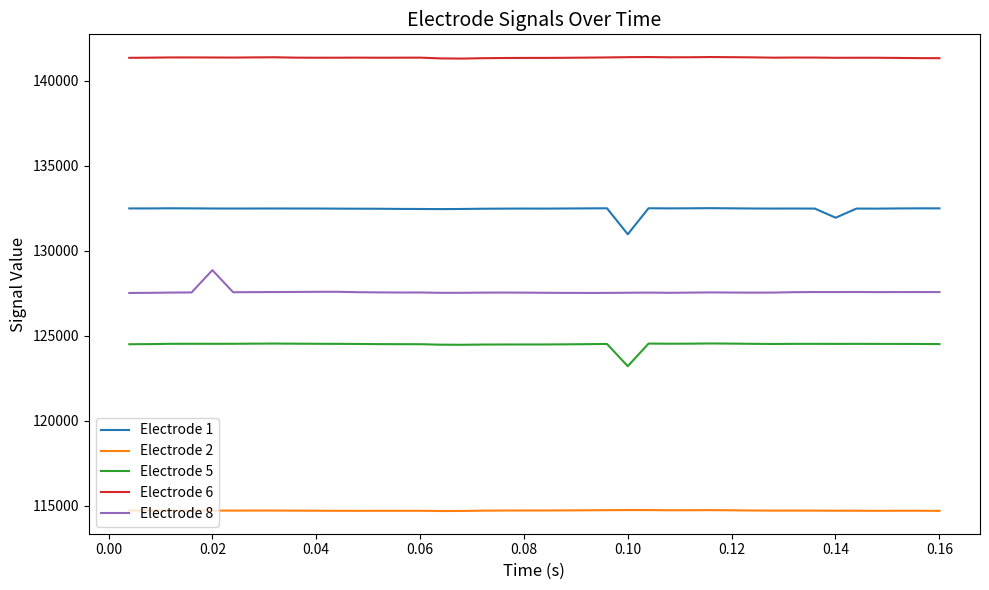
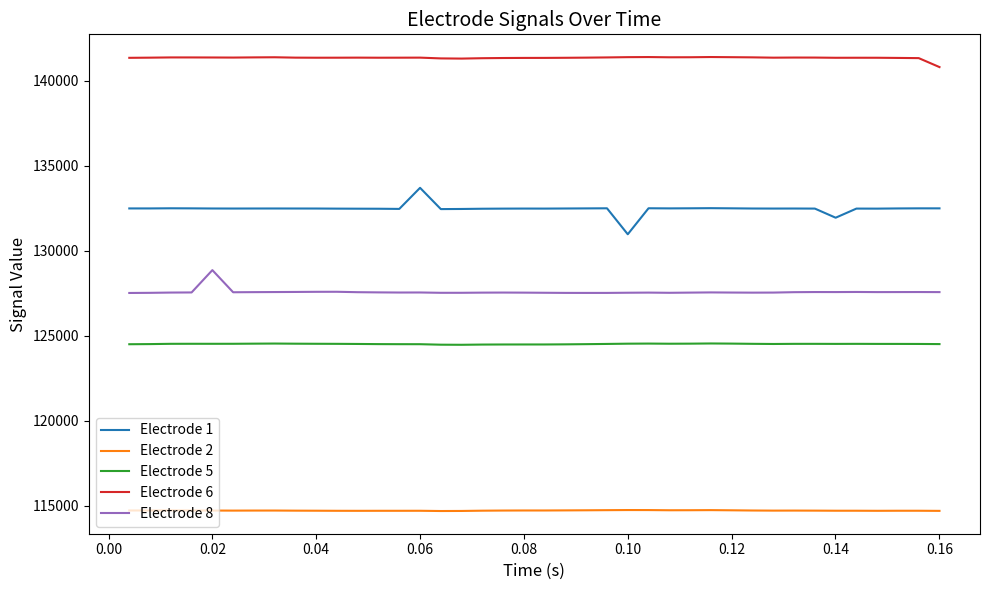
  {
    "Electrode 1": {
      "0.02": 132500,
      "0.04": 132500,
-     "0.06": 132500,
+     "0.06": 133700,
      "0.08": 132500,
      "0.10": 131000,
      "0.12": 132500,
      "0.14": 132000,
      "0.16": 132500
    },
    "Electrode 2": {
      "0.04": 114700,
      "0.06": 114700,
      "0.08": 114700,
      "0.10": 114800,
      "0.12": 114700,
      "0.14": 114700,
      "0.16": 114700
    },
    "Electrode 5": {
      "0.02": 124500,
      "0.04": 124500,
      "0.06": 124500,
      "0.08": 124500,
-     "0.10": 123200,
+     "0.10": 124500,
      "0.12": 124500,
      "0.14": 124500,
      "0.16": 124500
    },
    "Electrode 6": {
      "0.02": 141400,
      "0.04": 141400,
      "0.06": 141400,
      "0.08": 141400,
      "0.10": 141400,
      "0.12": 141400,
      "0.14": 141400,
-     "0.16": 141300
+     "0.16": 140800
    },
    "Electrode 8": {
      "0.02": 128900,
      "0.04": 127600,
      "0.06": 127600,
      "0.08": 127500,
      "0.10": 127500,
      "0.12": 127600,
      "0.14": 127600,
      "0.16": 127600
    }
  }
